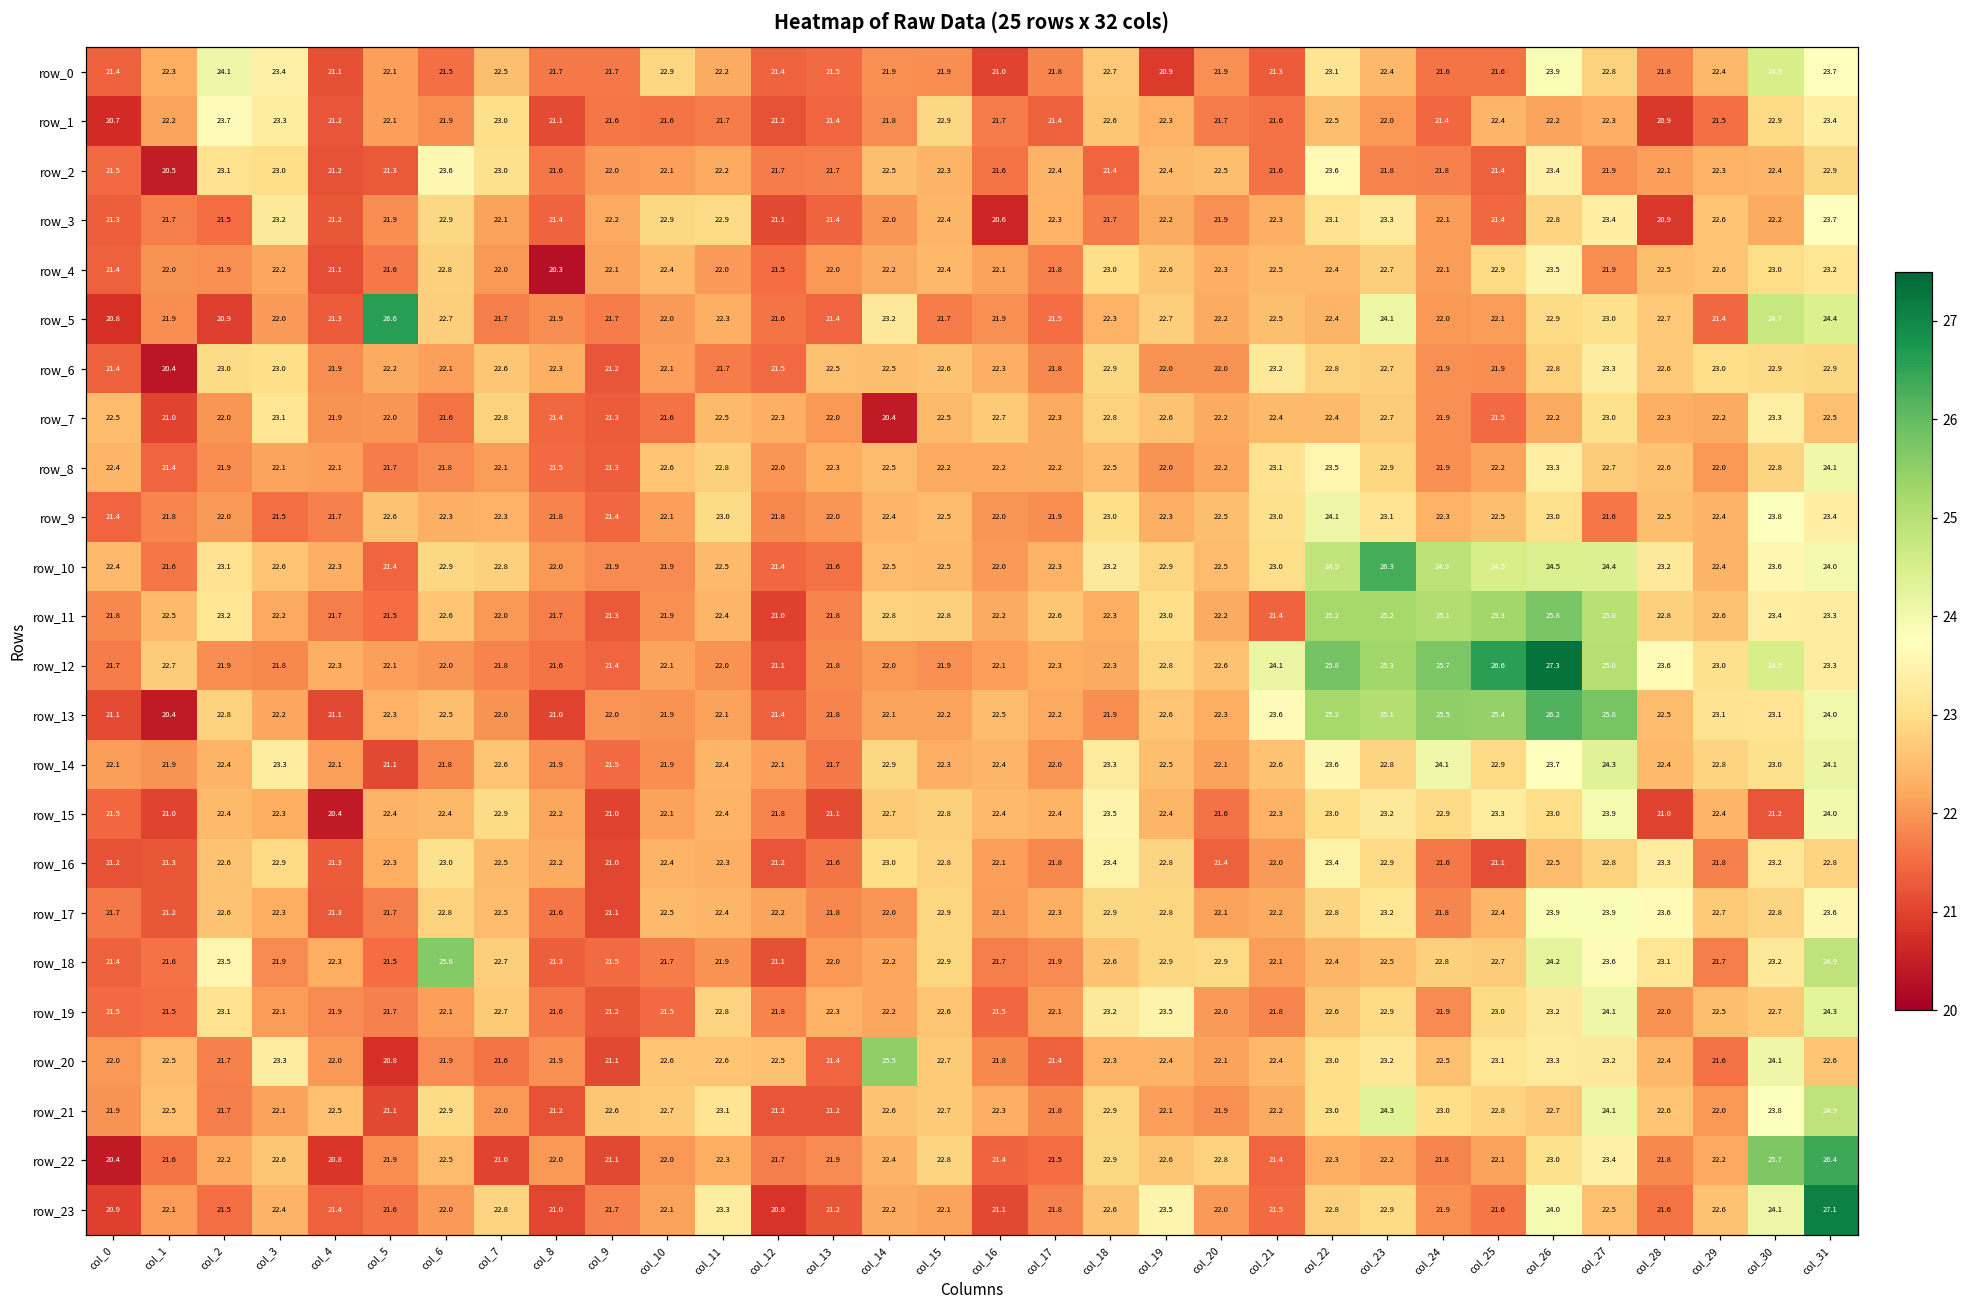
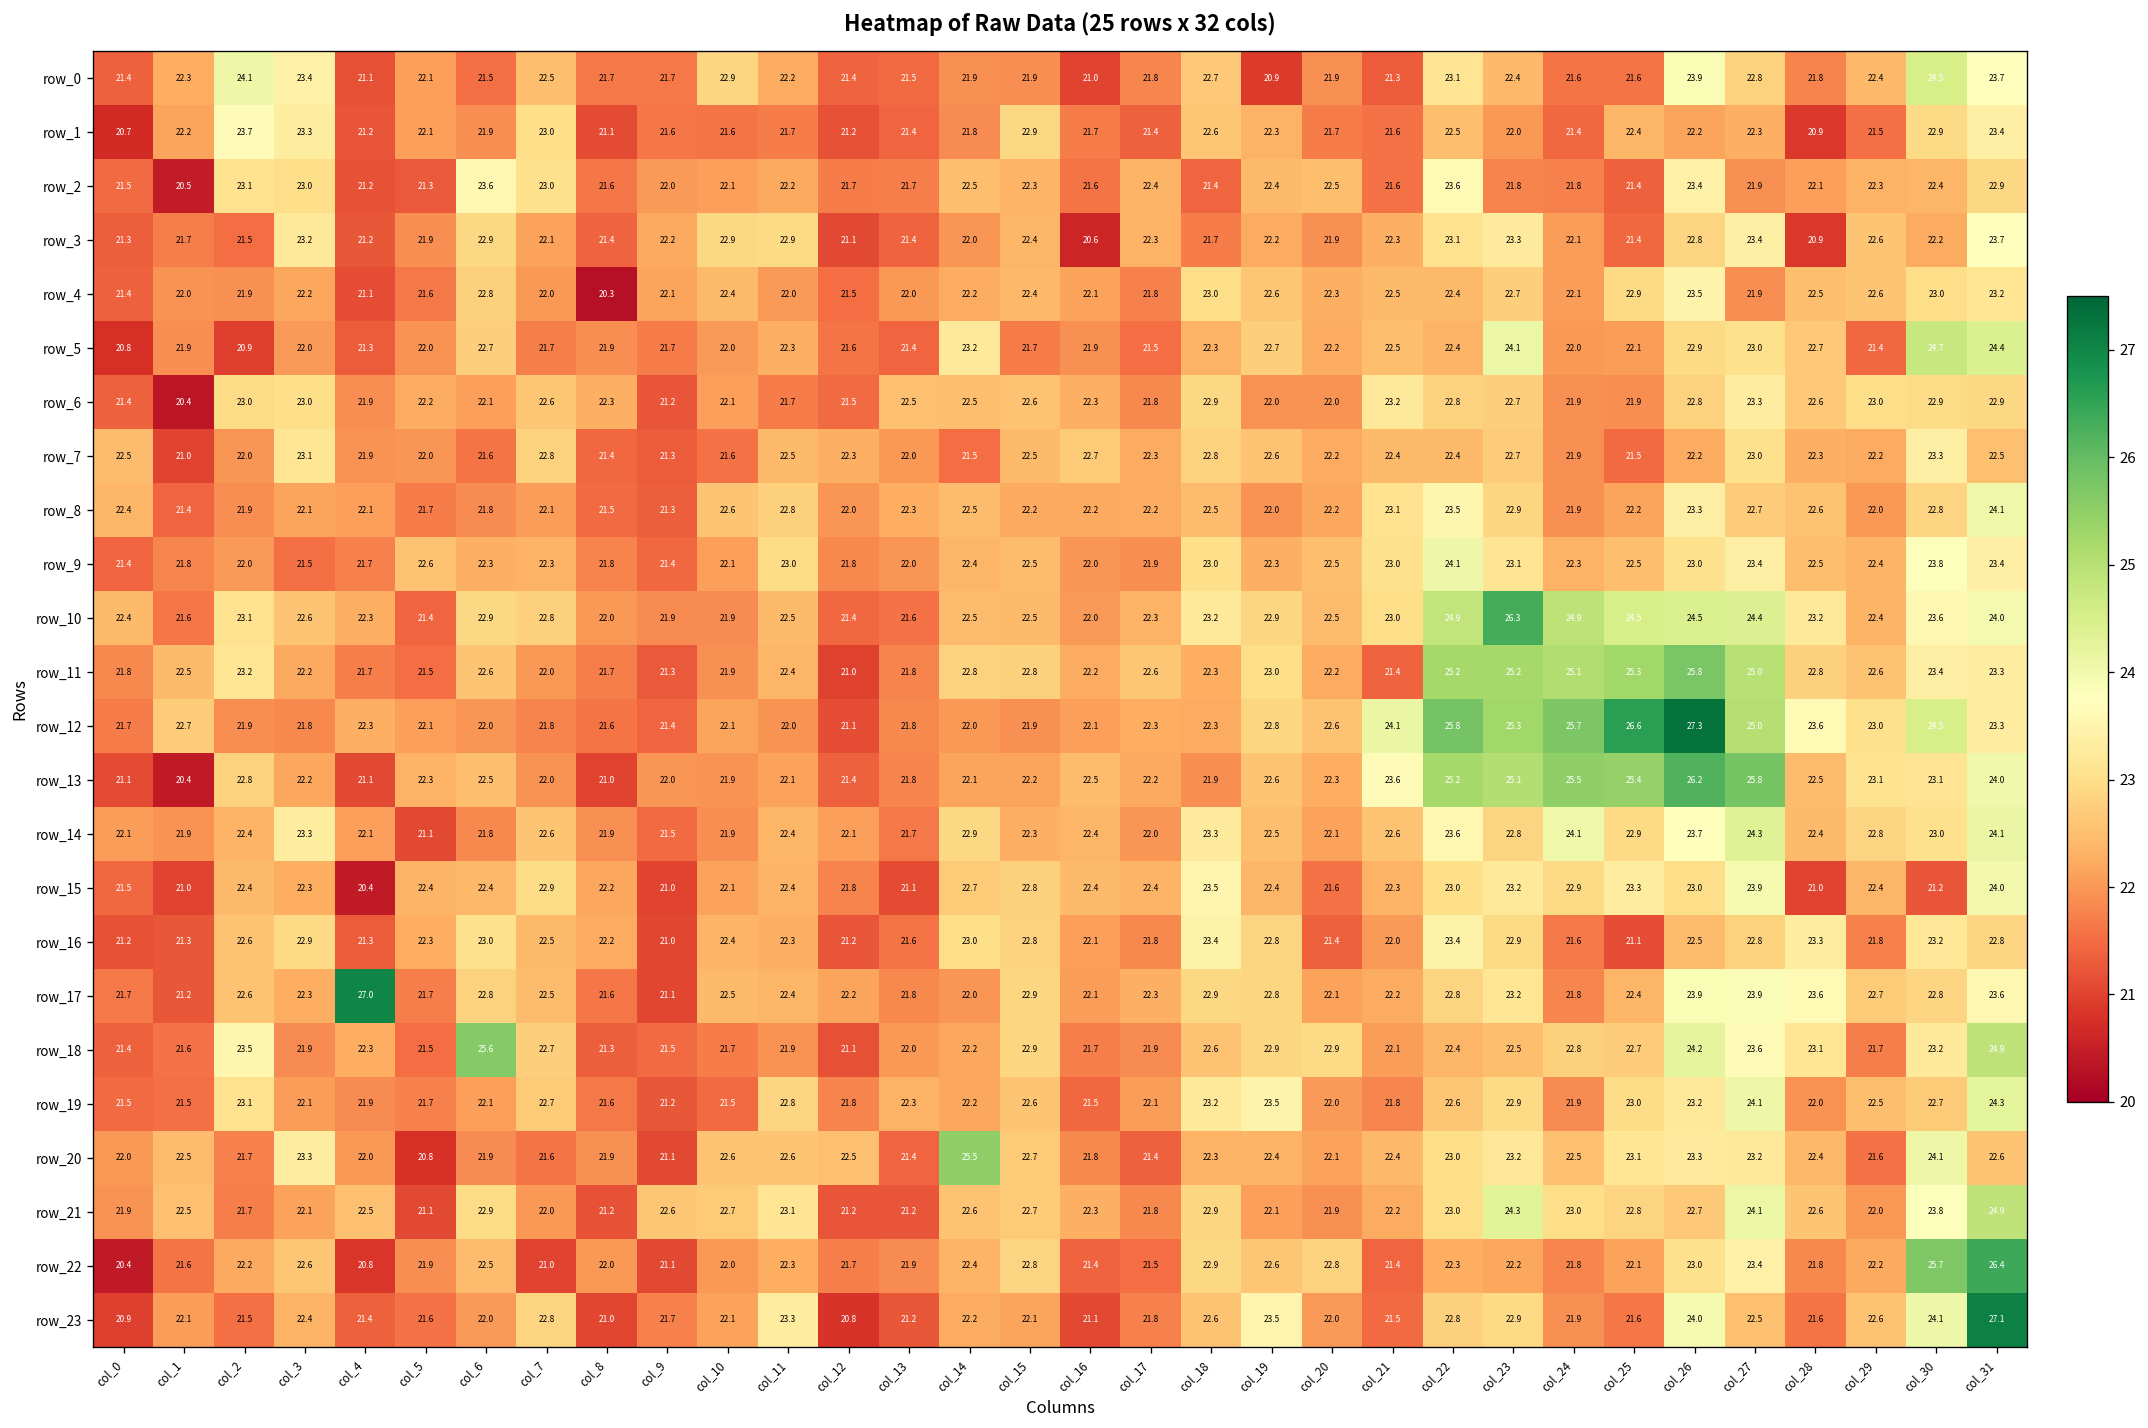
  {
    "row_5": {
      "col_0": 20.8,
      "col_1": 21.9,
      "col_2": 20.9,
      "col_3": 22.0,
      "col_4": 21.3,
-     "col_5": 26.6,
+     "col_5": 22.0,
      "col_6": 22.7,
      "col_7": 21.7,
      "col_8": 21.9,
      "col_9": 21.7,
      "col_10": 22.0,
      "col_11": 22.3,
      "col_12": 21.6,
      "col_13": 21.4,
      "col_14": 23.2,
      "col_15": 21.7,
      "col_16": 21.9,
      "col_17": 21.5,
      "col_18": 22.3,
      "col_19": 22.7,
      "col_20": 22.2,
      "col_21": 22.5,
      "col_22": 22.4,
      "col_23": 24.1,
      "col_24": 22.0,
      "col_25": 22.1,
      "col_26": 22.9,
      "col_27": 23.0,
      "col_28": 22.7,
      "col_29": 21.4,
      "col_30": 24.7,
      "col_31": 24.4
    },
    "row_7": {
      "col_0": 22.5,
      "col_1": 21.0,
      "col_2": 22.0,
      "col_3": 23.1,
      "col_4": 21.9,
      "col_5": 22.0,
      "col_6": 21.6,
      "col_7": 22.8,
      "col_8": 21.4,
      "col_9": 21.3,
      "col_10": 21.6,
      "col_11": 22.5,
      "col_12": 22.3,
      "col_13": 22.0,
-     "col_14": 20.4,
+     "col_14": 21.5,
      "col_15": 22.5,
      "col_16": 22.7,
      "col_17": 22.3,
      "col_18": 22.8,
      "col_19": 22.6,
      "col_20": 22.2,
      "col_21": 22.4,
      "col_22": 22.4,
      "col_23": 22.7,
      "col_24": 21.9,
      "col_25": 21.5,
      "col_26": 22.2,
      "col_27": 23.0,
      "col_28": 22.3,
      "col_29": 22.2,
      "col_30": 23.3,
      "col_31": 22.5
    },
    "row_9": {
      "col_0": 21.4,
      "col_1": 21.8,
      "col_2": 22.0,
      "col_3": 21.5,
      "col_4": 21.7,
      "col_5": 22.6,
      "col_6": 22.3,
      "col_7": 22.3,
      "col_8": 21.8,
      "col_9": 21.4,
      "col_10": 22.1,
      "col_11": 23.0,
      "col_12": 21.8,
      "col_13": 22.0,
      "col_14": 22.4,
      "col_15": 22.5,
      "col_16": 22.0,
      "col_17": 21.9,
      "col_18": 23.0,
      "col_19": 22.3,
      "col_20": 22.5,
      "col_21": 23.0,
      "col_22": 24.1,
      "col_23": 23.1,
      "col_24": 22.3,
      "col_25": 22.5,
      "col_26": 23.0,
-     "col_27": 21.6,
+     "col_27": 23.4,
      "col_28": 22.5,
      "col_29": 22.4,
      "col_30": 23.8,
      "col_31": 23.4
    },
    "row_17": {
      "col_0": 21.7,
      "col_1": 21.2,
      "col_2": 22.6,
      "col_3": 22.3,
-     "col_4": 21.3,
+     "col_4": 27.0,
      "col_5": 21.7,
      "col_6": 22.8,
      "col_7": 22.5,
      "col_8": 21.6,
      "col_9": 21.1,
      "col_10": 22.5,
      "col_11": 22.4,
      "col_12": 22.2,
      "col_13": 21.8,
      "col_14": 22.0,
      "col_15": 22.9,
      "col_16": 22.1,
      "col_17": 22.3,
      "col_18": 22.9,
      "col_19": 22.8,
      "col_20": 22.1,
      "col_21": 22.2,
      "col_22": 22.8,
      "col_23": 23.2,
      "col_24": 21.8,
      "col_25": 22.4,
      "col_26": 23.9,
      "col_27": 23.9,
      "col_28": 23.6,
      "col_29": 22.7,
      "col_30": 22.8,
      "col_31": 23.6
    }
  }
